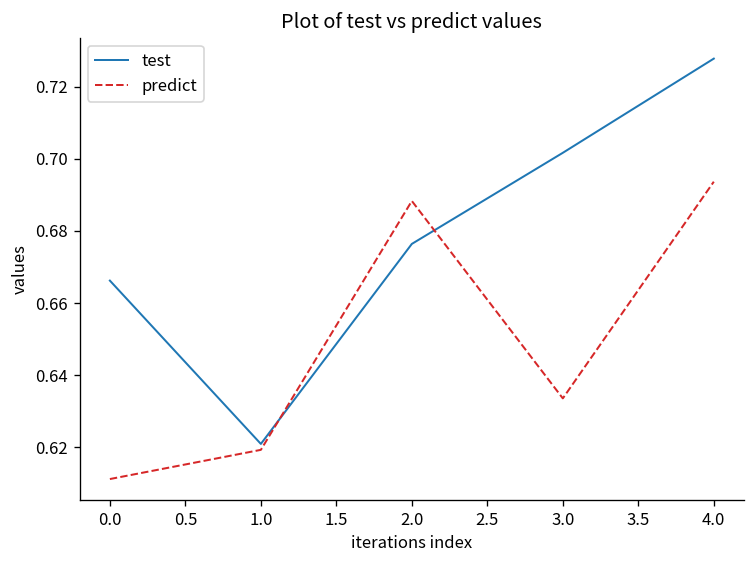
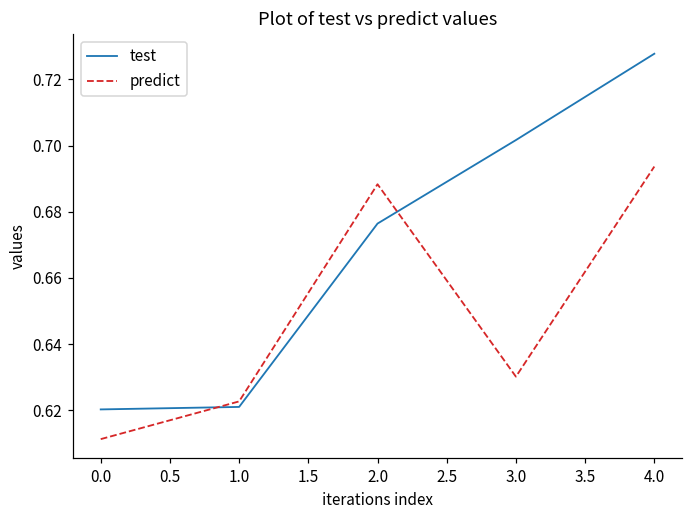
  {
    "test": {
-     "0.0": 0.666,
+     "0.0": 0.620,
      "1.0": 0.621,
      "2.0": 0.676,
      "3.0": 0.702,
      "4.0": 0.728
    },
    "predict": {
      "0.0": 0.611,
-     "1.0": 0.619,
+     "1.0": 0.623,
      "2.0": 0.688,
-     "3.0": 0.634,
+     "3.0": 0.630,
      "4.0": 0.694
    }
  }
